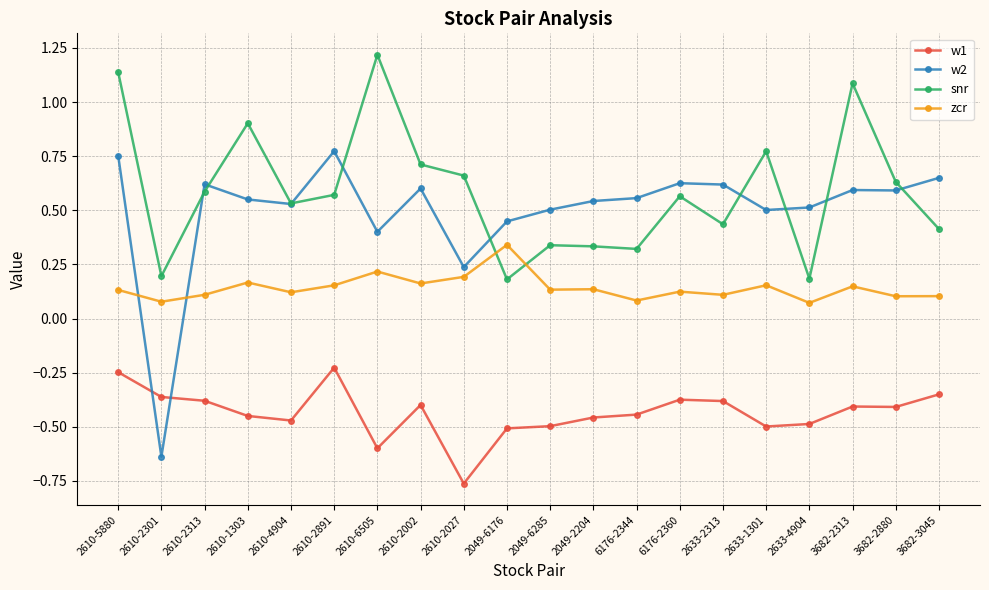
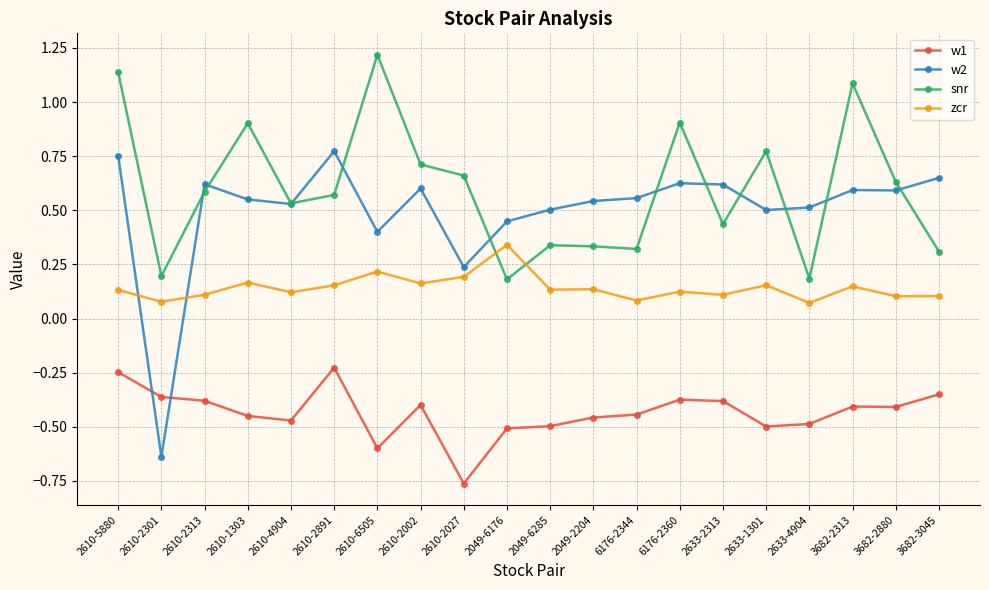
  {
    "w1": {
      "2610-5880": -0.25,
      "2610-2301": -0.36,
      "2610-2313": -0.38,
      "2610-1303": -0.45,
      "2610-4904": -0.47,
      "2610-2891": -0.23,
      "2610-6505": -0.60,
      "2610-2002": -0.40,
      "2610-2027": -0.76,
      "2049-6176": -0.51,
      "2049-6285": -0.50,
      "2049-2204": -0.46,
      "6176-2344": -0.44,
      "6176-2360": -0.37,
      "2633-2313": -0.38,
      "2633-1301": -0.50,
      "2633-4904": -0.49,
      "3682-2313": -0.41,
      "3682-2880": -0.41,
      "3682-3045": -0.35
    },
    "w2": {
      "2610-5880": 0.75,
      "2610-2301": -0.64,
      "2610-2313": 0.62,
      "2610-1303": 0.55,
      "2610-2891": 0.77,
      "2610-6505": 0.40,
      "2610-2002": 0.60,
      "2610-2027": 0.24,
      "2049-6176": 0.45,
      "2049-6285": 0.50,
      "2049-2204": 0.54,
      "6176-2344": 0.56,
      "6176-2360": 0.63,
      "2633-2313": 0.62,
      "2633-1301": 0.50,
      "2633-4904": 0.51,
      "3682-2313": 0.59,
      "3682-2880": 0.59,
      "3682-3045": 0.65
    },
    "snr": {
      "2610-5880": 1.14,
      "2610-2301": 0.20,
      "2610-2313": 0.59,
      "2610-1303": 0.90,
      "2610-2891": 0.57,
      "2610-6505": 1.22,
      "2610-2002": 0.71,
      "2610-2027": 0.66,
      "2049-6176": 0.18,
      "2049-6285": 0.34,
      "2049-2204": 0.33,
      "6176-2344": 0.32,
-     "6176-2360": 0.57,
+     "6176-2360": 0.91,
      "2633-2313": 0.44,
      "2633-1301": 0.77,
      "2633-4904": 0.18,
      "3682-2313": 1.09,
      "3682-2880": 0.63,
-     "3682-3045": 0.41
+     "3682-3045": 0.31
    },
    "zcr": {
      "2610-5880": 0.13,
      "2610-2301": 0.08,
      "2610-2313": 0.11,
      "2610-1303": 0.17,
      "2610-4904": 0.12,
      "2610-2891": 0.15,
      "2610-6505": 0.22,
      "2610-2002": 0.16,
      "2610-2027": 0.19,
      "2049-6176": 0.34,
      "2049-6285": 0.13,
      "2049-2204": 0.14,
      "6176-2344": 0.08,
      "6176-2360": 0.12,
      "2633-2313": 0.11,
      "2633-1301": 0.15,
      "2633-4904": 0.07,
      "3682-2313": 0.15,
      "3682-2880": 0.10,
      "3682-3045": 0.10
    }
  }
